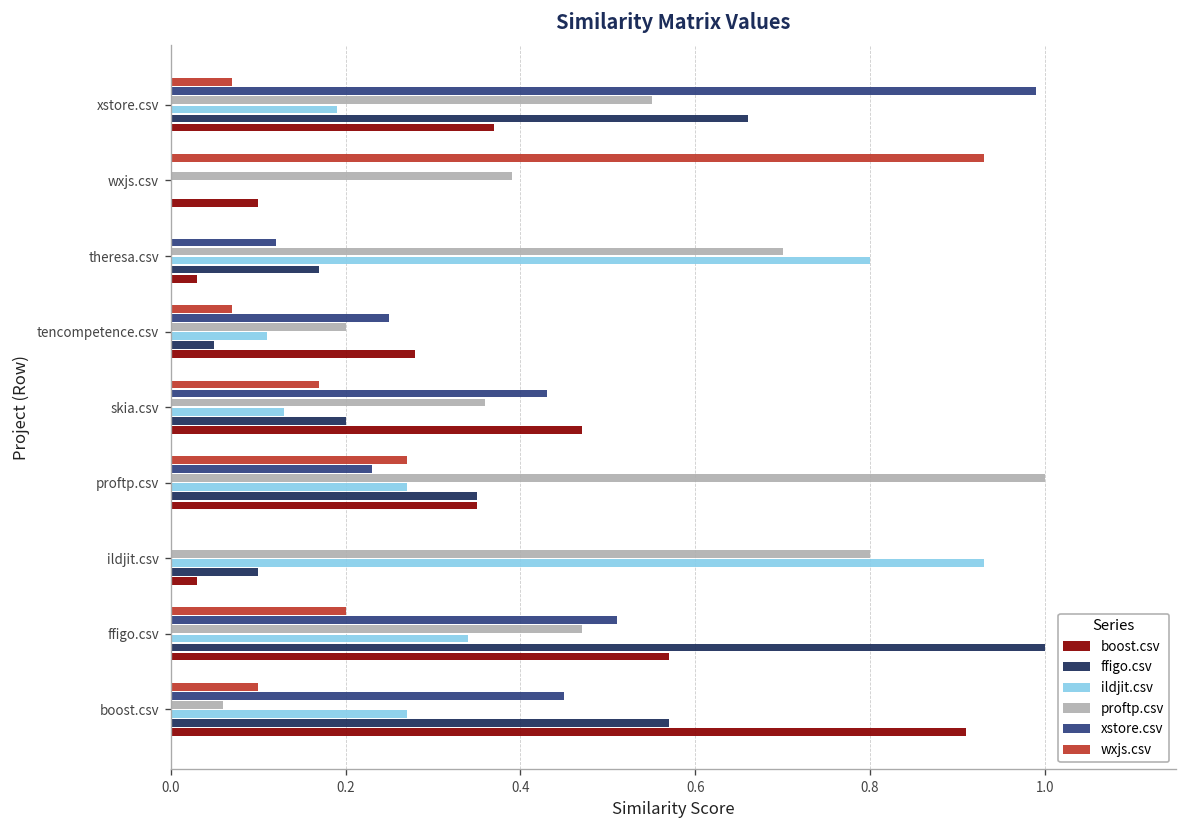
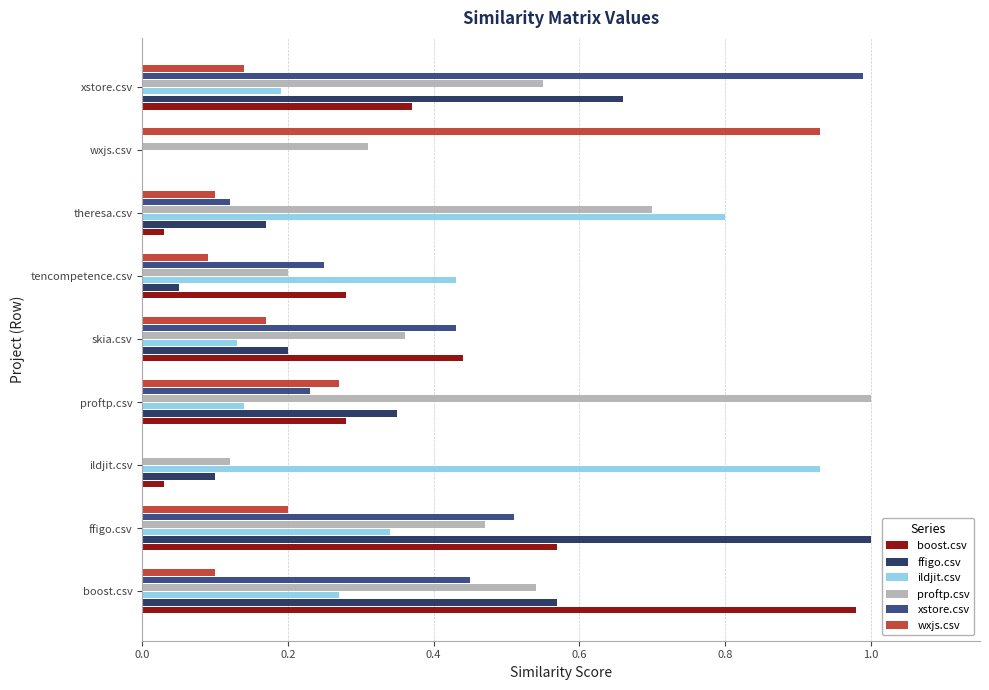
  {
    "boost.csv": {
      "xstore.csv": 0.37,
-     "wxjs.csv": 0.1,
+     "wxjs.csv": 0.0,
      "theresa.csv": 0.03,
      "tencompetence.csv": 0.28,
-     "skia.csv": 0.47,
-     "proftp.csv": 0.35,
+     "skia.csv": 0.44,
+     "proftp.csv": 0.28,
      "ildjit.csv": 0.03,
      "ffigo.csv": 0.57,
-     "boost.csv": 0.91
+     "boost.csv": 0.98
    },
    "ildjit.csv": {
      "xstore.csv": 0.19,
      "wxjs.csv": 0.00,
      "theresa.csv": 0.80,
-     "tencompetence.csv": 0.11,
+     "tencompetence.csv": 0.43,
      "skia.csv": 0.13,
-     "proftp.csv": 0.27,
+     "proftp.csv": 0.14,
      "ildjit.csv": 0.93,
      "ffigo.csv": 0.34,
      "boost.csv": 0.27
    },
    "proftp.csv": {
      "xstore.csv": 0.55,
-     "wxjs.csv": 0.39,
+     "wxjs.csv": 0.31,
      "theresa.csv": 0.70,
      "tencompetence.csv": 0.20,
      "skia.csv": 0.36,
      "proftp.csv": 1.00,
-     "ildjit.csv": 0.80,
+     "ildjit.csv": 0.12,
      "ffigo.csv": 0.47,
-     "boost.csv": 0.06
+     "boost.csv": 0.54
    },
    "wxjs.csv": {
-     "xstore.csv": 0.07,
+     "xstore.csv": 0.14,
      "wxjs.csv": 0.93,
-     "theresa.csv": 0.0,
-     "tencompetence.csv": 0.07,
+     "theresa.csv": 0.1,
+     "tencompetence.csv": 0.09,
      "skia.csv": 0.17,
      "proftp.csv": 0.27,
      "ildjit.csv": 0.00,
      "ffigo.csv": 0.20,
      "boost.csv": 0.10
    }
  }
